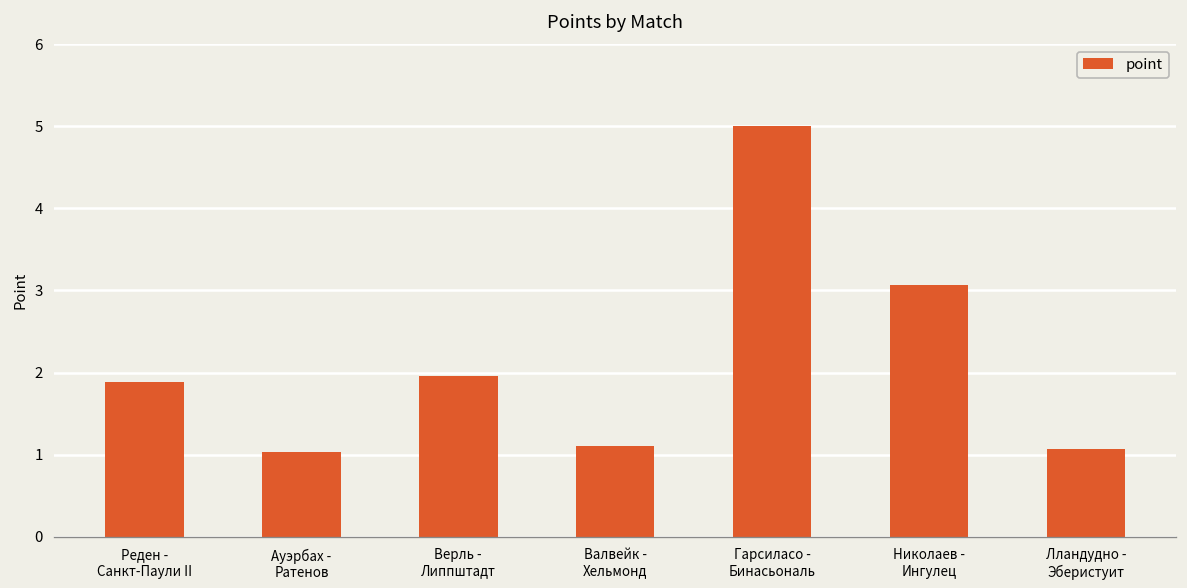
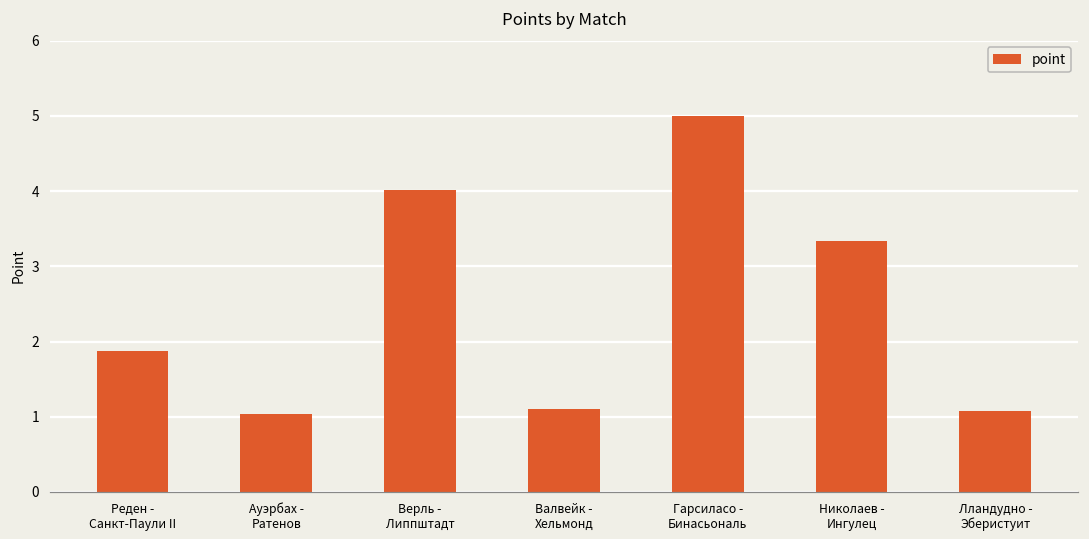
  {
    "Реден - Санкт-Паули II": 1.9,
    "Ауэрбах - Ратенов": 1.0,
-   "Верль - Липпштадт": 2.0,
+   "Верль - Липпштадт": 4.0,
    "Валвейк - Хельмонд": 1.1,
    "Гарсиласо - Бинасьональ": 5.0,
-   "Николаев - Ингулец": 3.1,
+   "Николаев - Ингулец": 3.3,
    "Лландудно - Эберистуит": 1.1
  }
